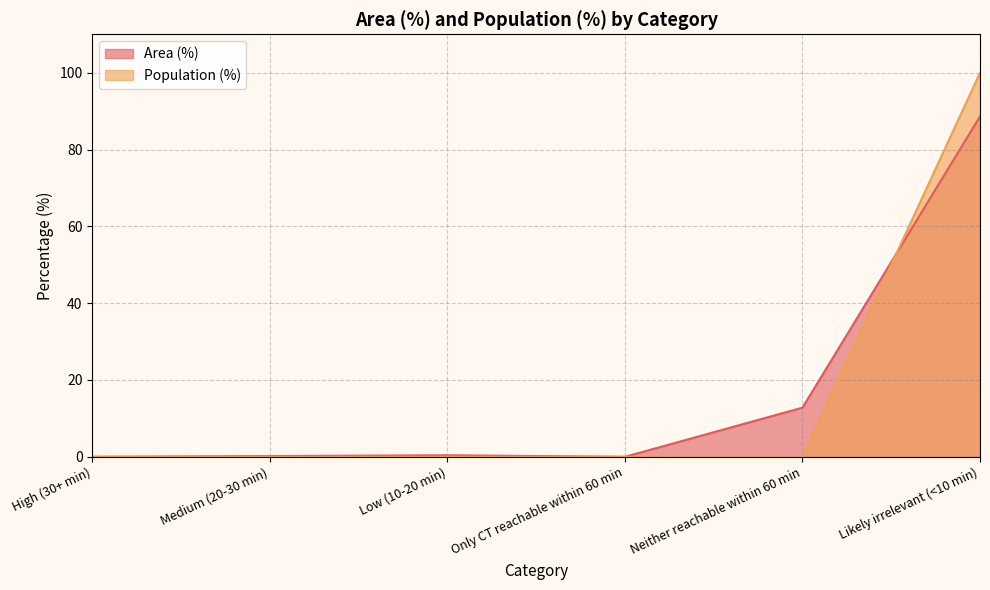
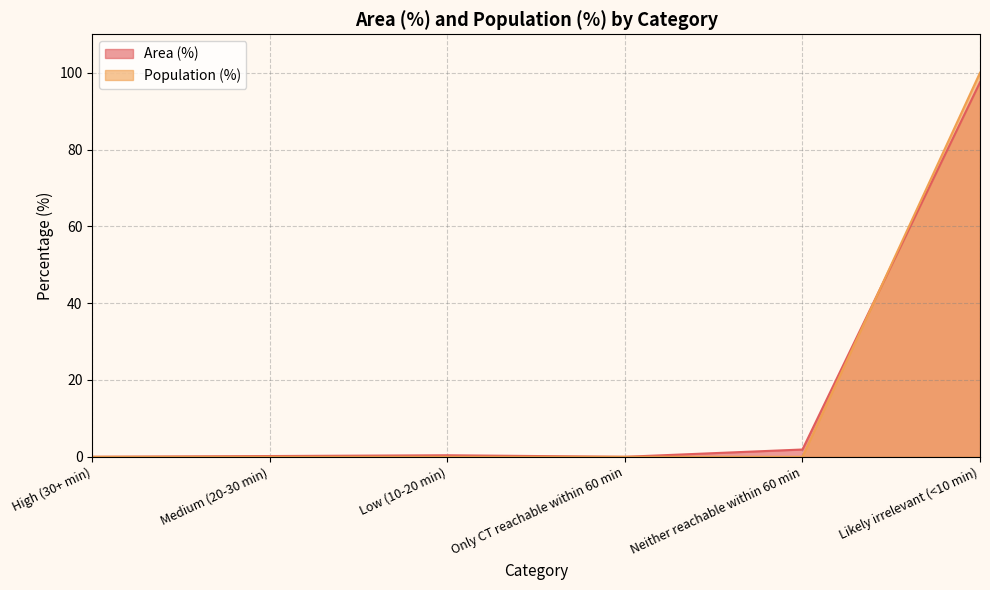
  {
    "Area (%)": {
-     "Neither reachable within 60 min": 13,
-     "Likely irrelevant (<10 min)": 89
+     "Neither reachable within 60 min": 2,
+     "Likely irrelevant (<10 min)": 98
    },
    "Population (%)": {
      "Neither reachable within 60 min": 0,
      "Likely irrelevant (<10 min)": 100
    }
  }
